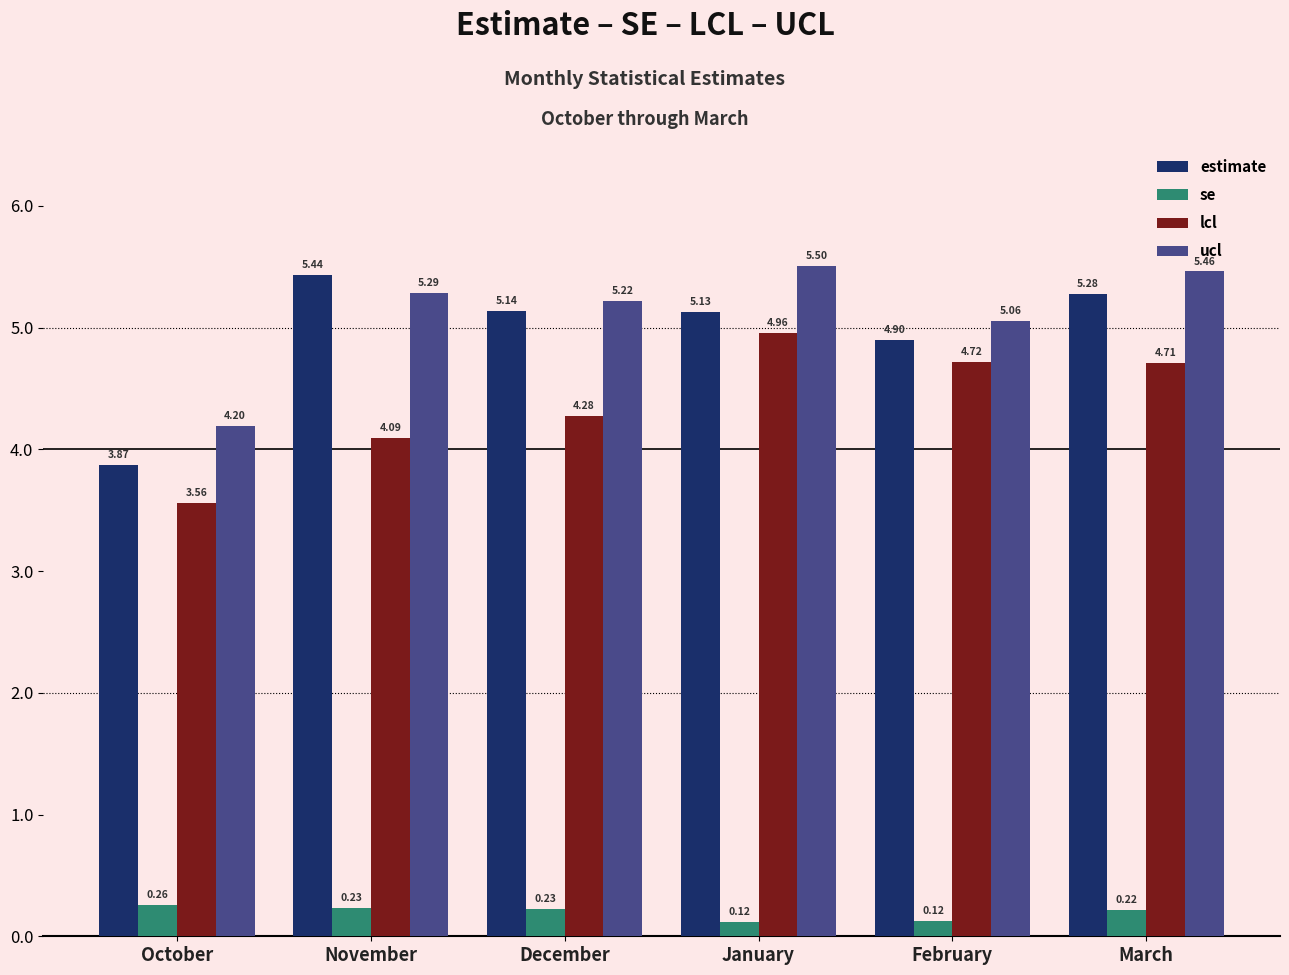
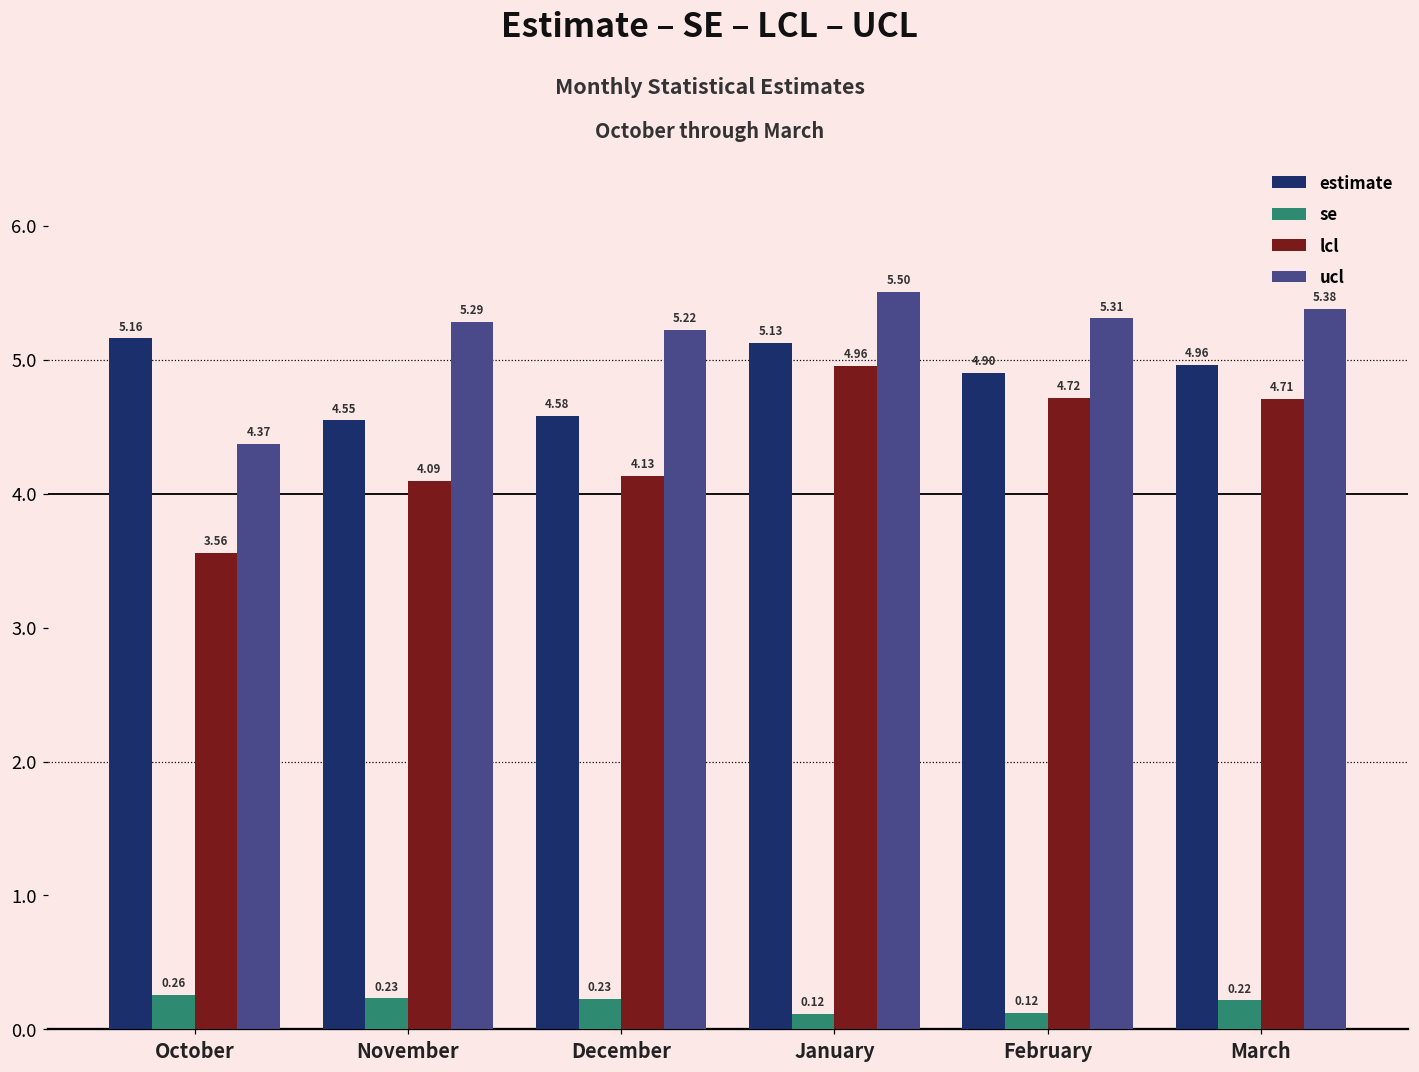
  {
    "estimate": {
-     "October": 3.87,
-     "November": 5.44,
-     "December": 5.14,
+     "October": 5.16,
+     "November": 4.55,
+     "December": 4.58,
      "January": 5.13,
      "February": 4.90,
-     "March": 5.28
+     "March": 4.96
    },
    "se": {
      "October": 0.26,
      "November": 0.23,
      "December": 0.23,
      "January": 0.12,
      "February": 0.12,
      "March": 0.22
    },
    "lcl": {
      "October": 3.56,
      "November": 4.09,
-     "December": 4.28,
+     "December": 4.13,
      "January": 4.96,
      "February": 4.72,
      "March": 4.71
    },
    "ucl": {
-     "October": 4.20,
+     "October": 4.37,
      "November": 5.29,
      "December": 5.22,
      "January": 5.50,
-     "February": 5.06,
-     "March": 5.46
+     "February": 5.31,
+     "March": 5.38
    }
  }
